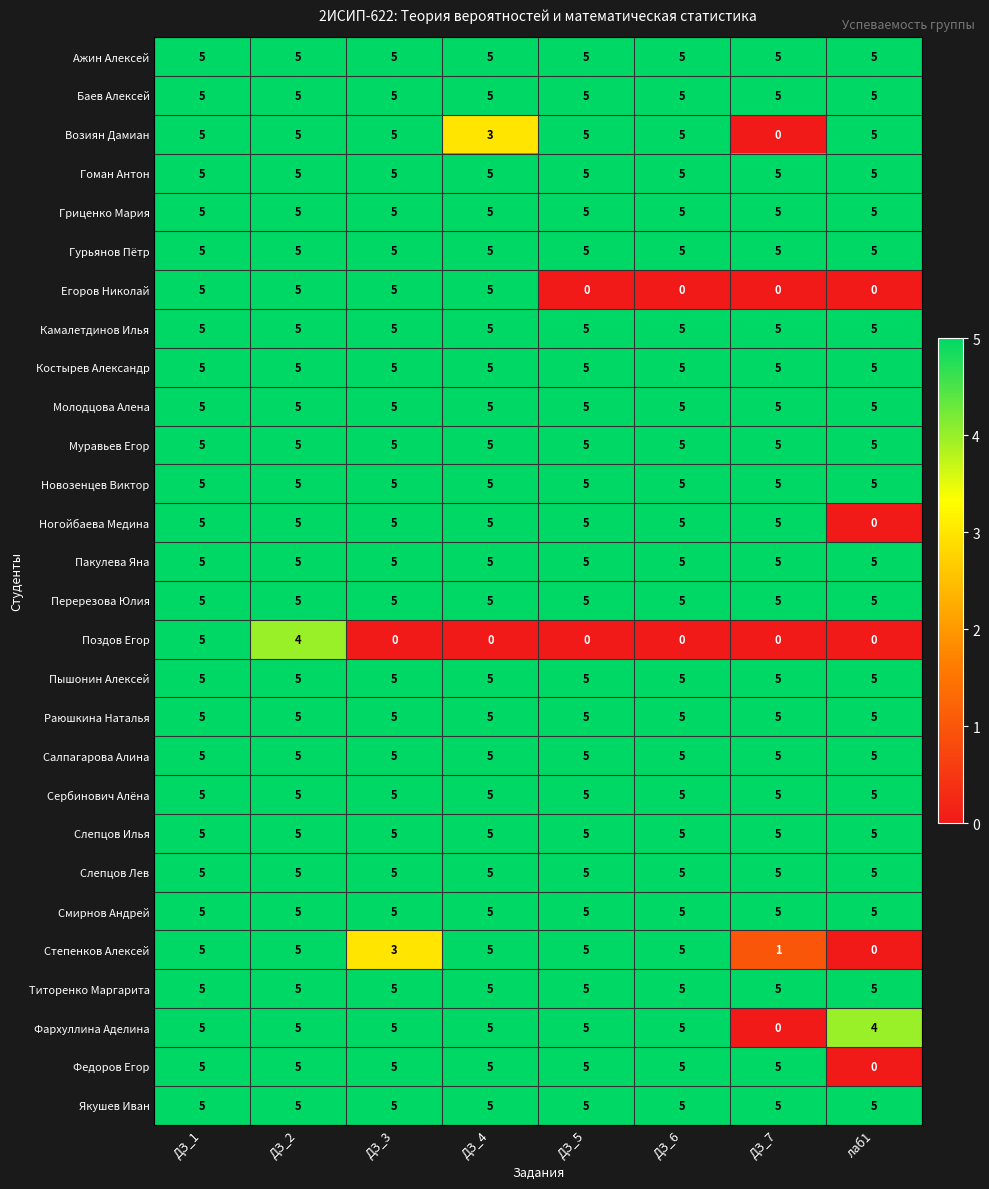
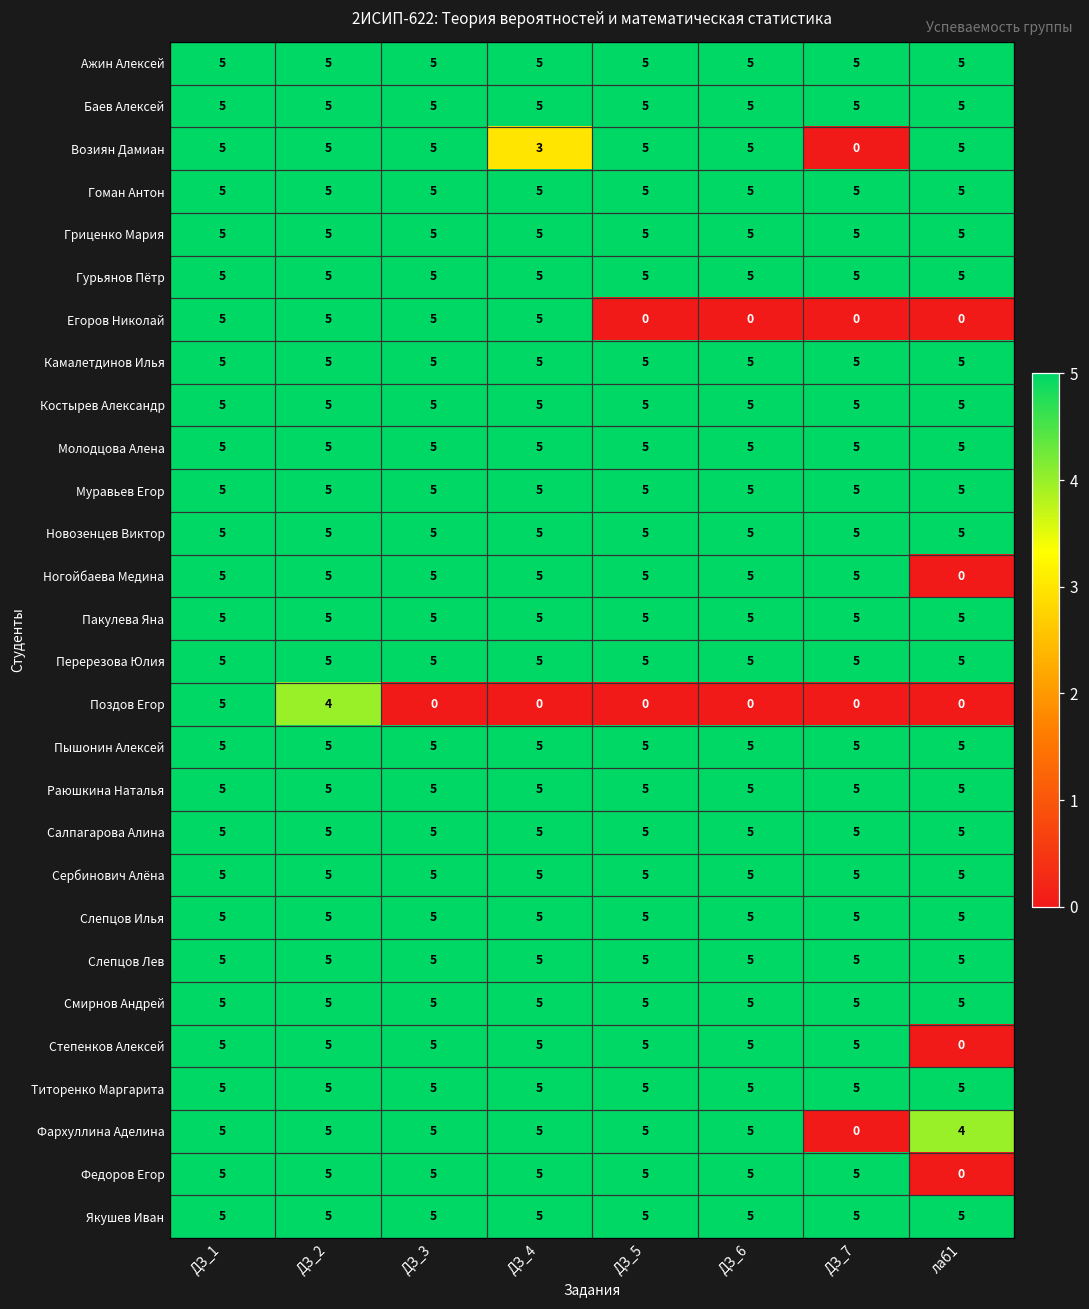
  {
    "Степенков Алексей": {
      "ДЗ_1": 5,
      "ДЗ_2": 5,
-     "ДЗ_3": 3,
+     "ДЗ_3": 5,
      "ДЗ_4": 5,
      "ДЗ_5": 5,
      "ДЗ_6": 5,
-     "ДЗ_7": 1,
+     "ДЗ_7": 5,
      "лаб1": 0
    }
  }
